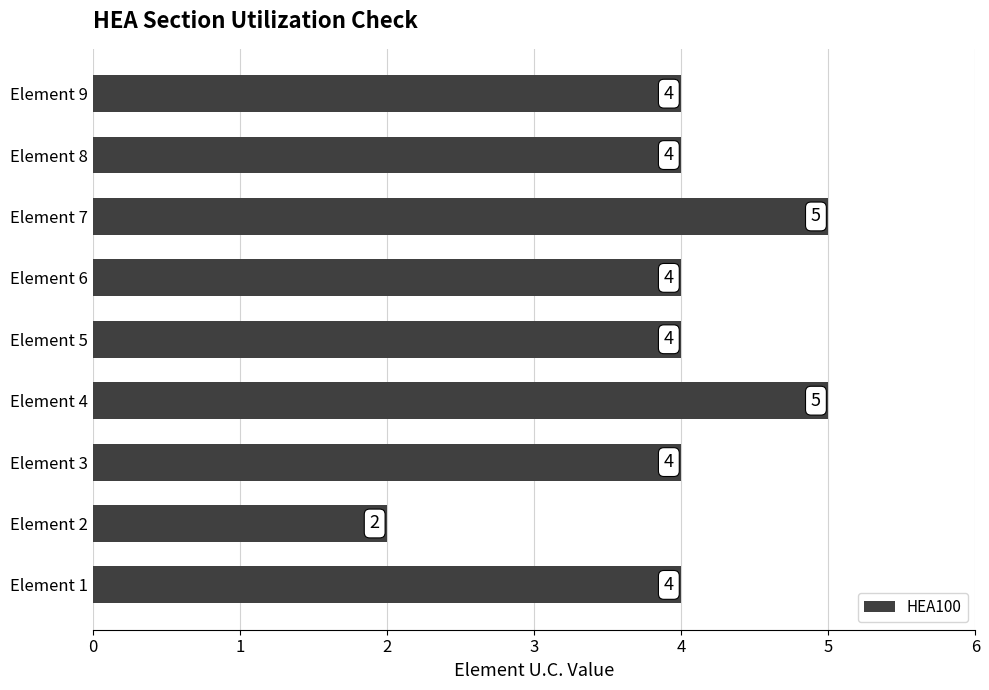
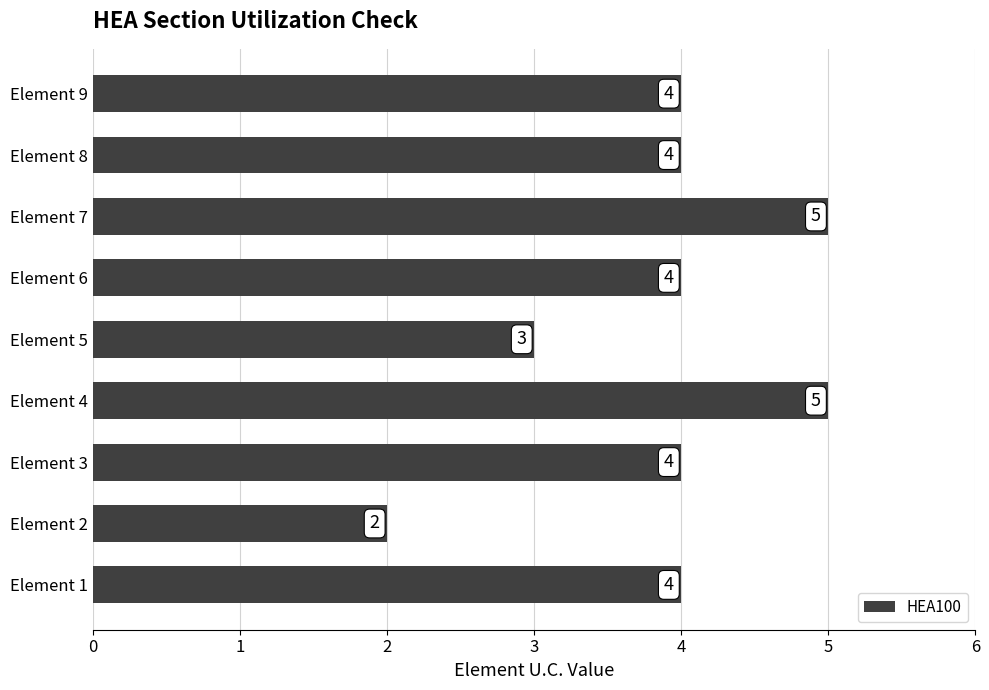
  {
-   "Element 5": 4
+   "Element 5": 3
  }
